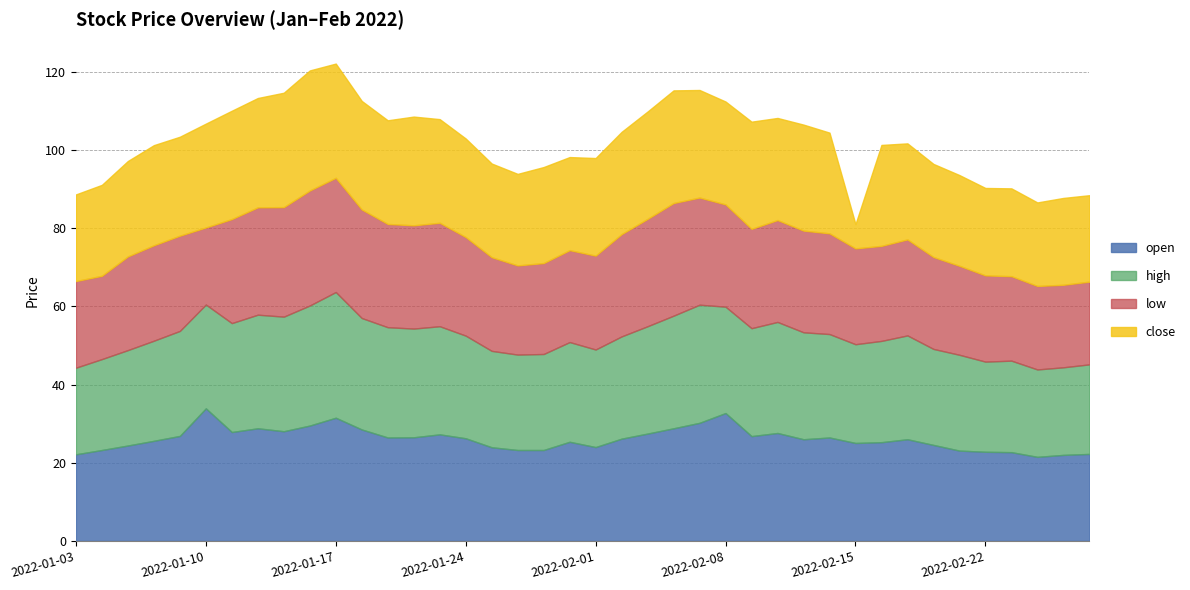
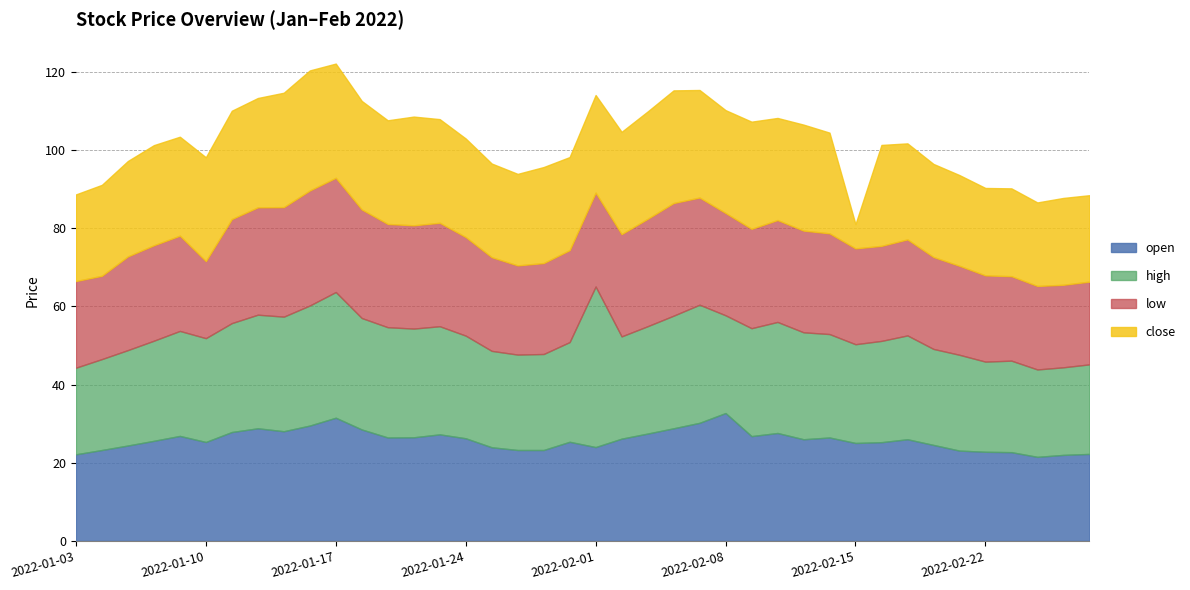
  {
    "open": {
      "2022-01-03": 22,
-     "2022-01-10": 34,
+     "2022-01-10": 25,
      "2022-01-17": 32,
      "2022-01-24": 26,
      "2022-02-01": 24,
      "2022-02-08": 33,
      "2022-02-15": 25,
      "2022-02-22": 23
    },
    "high": {
      "2022-01-03": 22,
      "2022-01-10": 27,
      "2022-01-17": 32,
      "2022-01-24": 26,
-     "2022-02-01": 25,
-     "2022-02-08": 27,
+     "2022-02-01": 41,
+     "2022-02-08": 25,
      "2022-02-15": 25,
      "2022-02-22": 23
    },
    "low": {
      "2022-01-03": 22,
      "2022-01-10": 20,
      "2022-01-17": 29,
      "2022-01-24": 25,
      "2022-02-01": 24,
      "2022-02-08": 26,
      "2022-02-15": 25,
      "2022-02-22": 22
    },
    "close": {
      "2022-01-03": 22,
      "2022-01-10": 27,
      "2022-01-17": 29,
      "2022-01-24": 25,
      "2022-02-01": 25,
      "2022-02-08": 26,
      "2022-02-15": 6,
      "2022-02-22": 22
    }
  }
